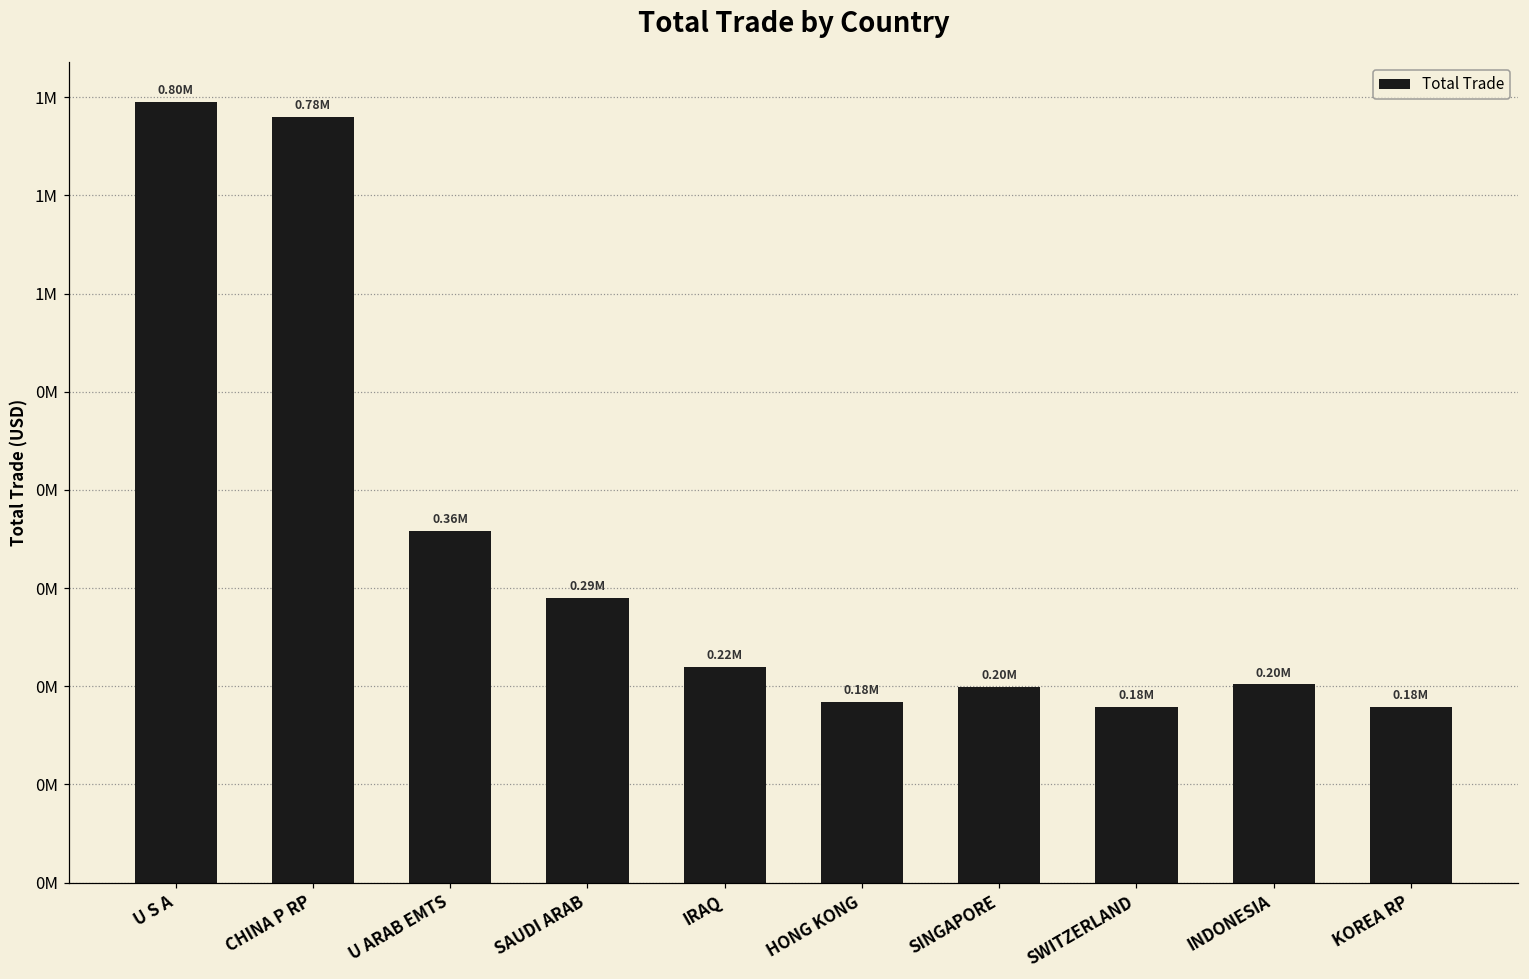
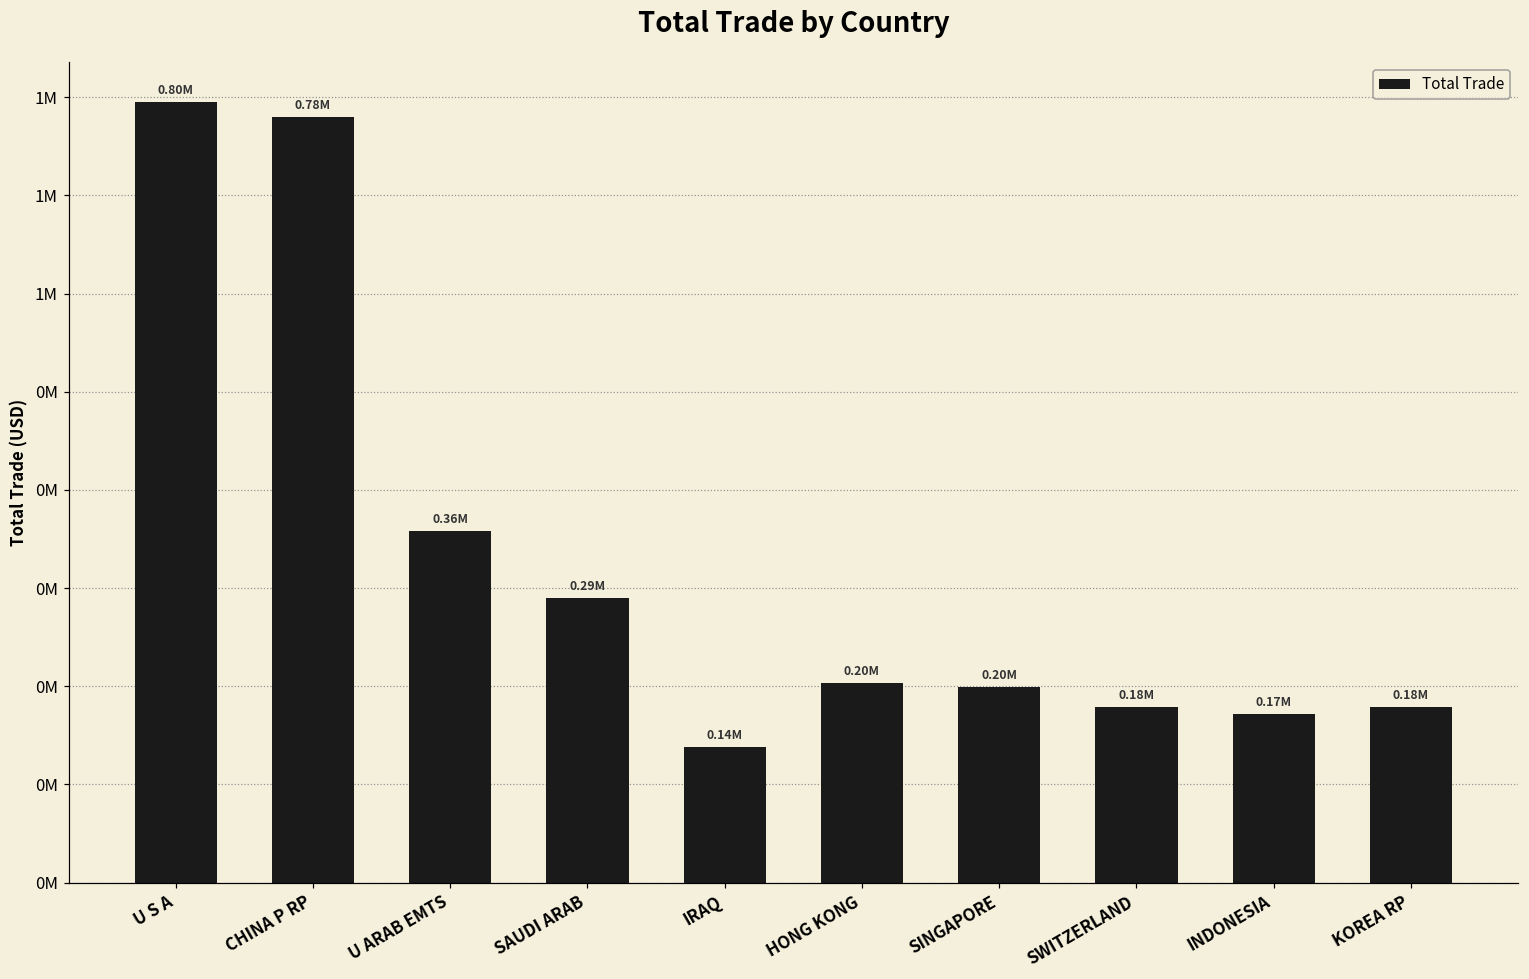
  {
    "U S A": "0.80M",
    "CHINA P RP": "0.78M",
    "U ARAB EMTS": "0.36M",
    "SAUDI ARAB": "0.29M",
-   "IRAQ": "0.22M",
-   "HONG KONG": "0.18M",
+   "IRAQ": "0.14M",
+   "HONG KONG": "0.20M",
    "SINGAPORE": "0.20M",
    "SWITZERLAND": "0.18M",
-   "INDONESIA": "0.20M",
+   "INDONESIA": "0.17M",
    "KOREA RP": "0.18M"
  }
